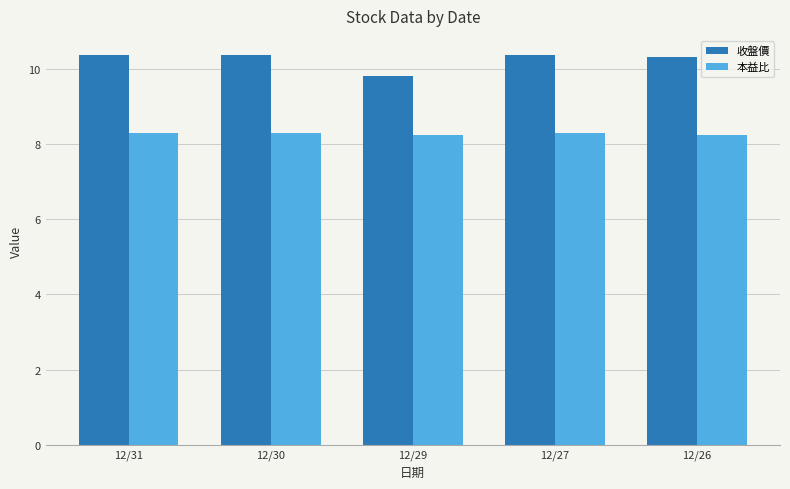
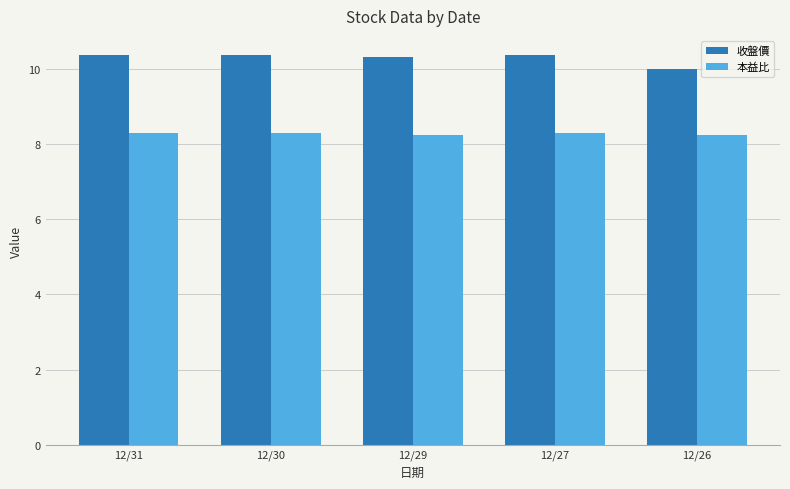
  {
    "收盤價": {
      "12/31": 10.4,
      "12/30": 10.4,
-     "12/29": 9.8,
+     "12/29": 10.3,
      "12/27": 10.4,
-     "12/26": 10.3
+     "12/26": 10.0
    },
    "本益比": {
      "12/31": 8.3,
      "12/30": 8.3,
      "12/29": 8.2,
      "12/27": 8.3,
      "12/26": 8.2
    }
  }
